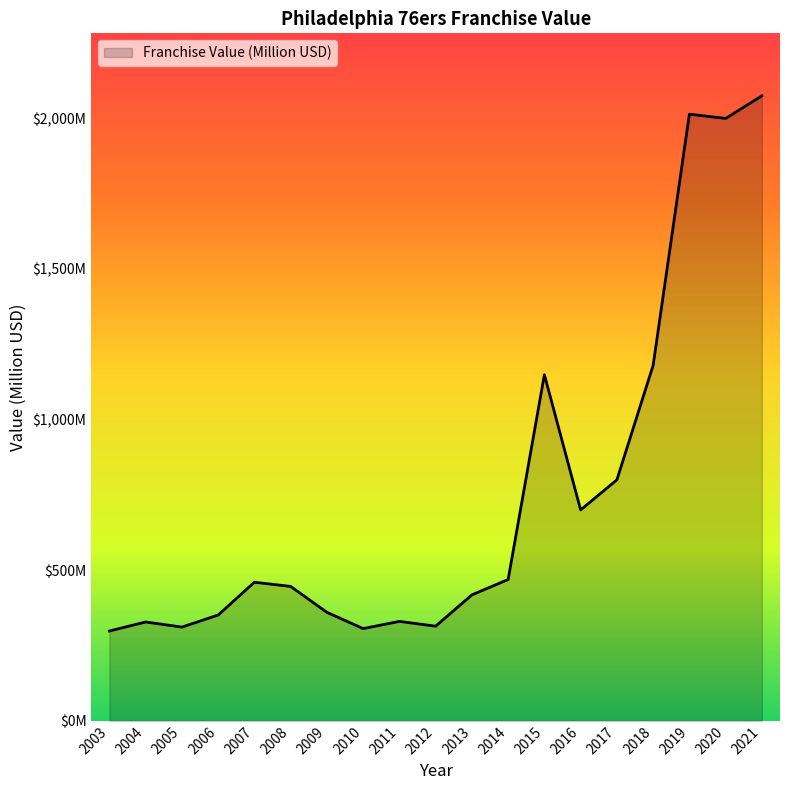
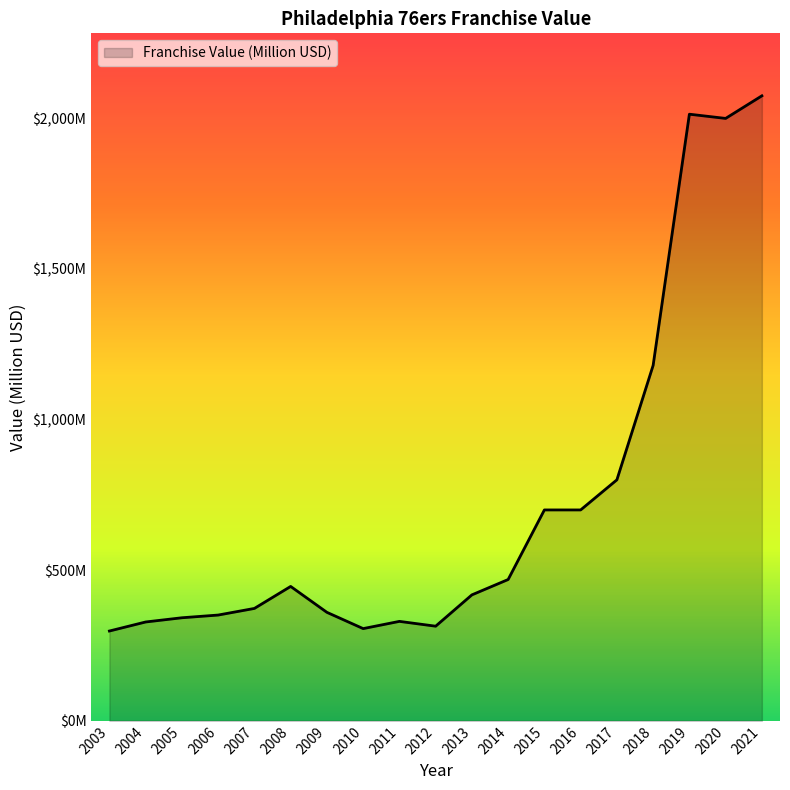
  {
    "2003": "$300,000,000",
    "2004": "$330,000,000",
-   "2005": "$310,000,000",
+   "2005": "$340,000,000",
    "2006": "$350,000,000",
-   "2007": "$460,000,000",
+   "2007": "$370,000,000",
    "2008": "$450,000,000",
    "2009": "$360,000,000",
    "2010": "$310,000,000",
    "2011": "$330,000,000",
    "2012": "$310,000,000",
    "2013": "$420,000,000",
    "2014": "$470,000,000",
-   "2015": "$1,150,000,000",
+   "2015": "$700,000,000",
    "2016": "$700,000,000",
    "2017": "$800,000,000",
    "2018": "$1,180,000,000",
    "2019": "$2,010,000,000",
    "2020": "$2,000,000,000",
    "2021": "$2,080,000,000"
  }
